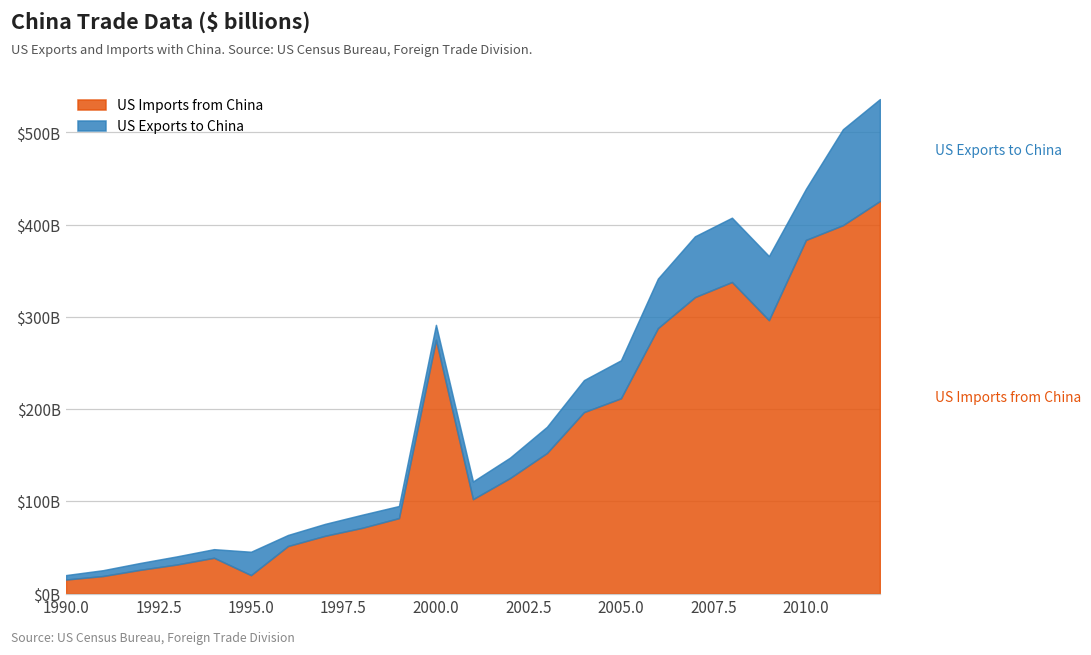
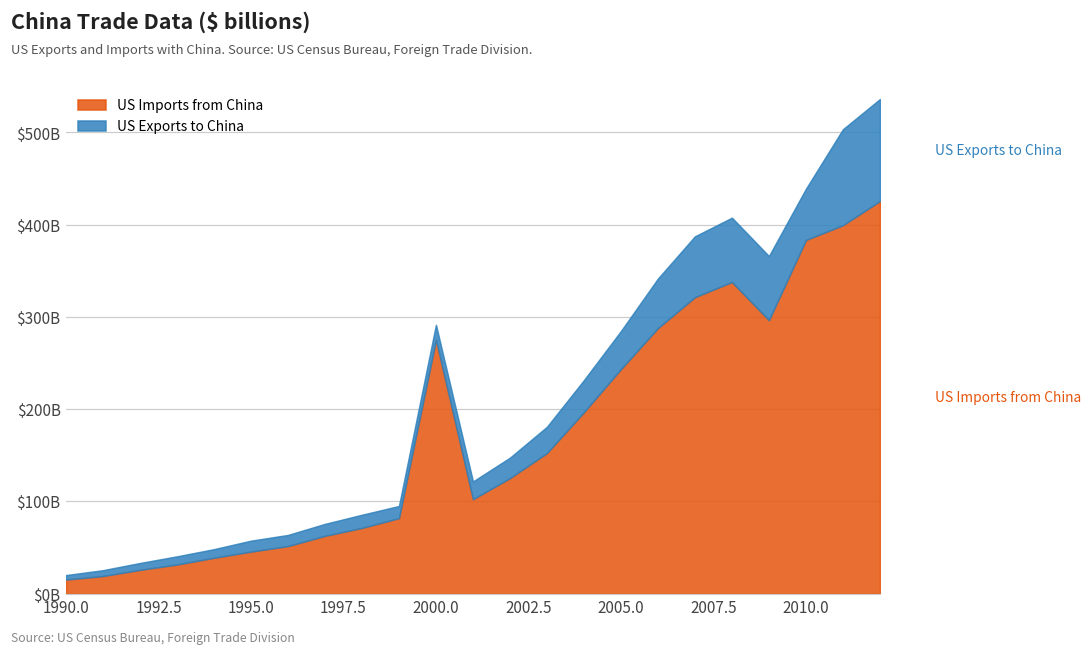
  {
    "US Imports from China": {
      "1990.0": "$20000000000",
-     "1995.0": "$20000000000",
+     "1995.0": "$50000000000",
      "2000.0": "$280000000000",
-     "2005.0": "$210000000000",
+     "2005.0": "$240000000000",
      "2010.0": "$380000000000"
    },
    "US Exports to China": {
      "1990.0": "$0",
-     "1995.0": "$30000000000",
+     "1995.0": "$10000000000",
      "2000.0": "$20000000000",
      "2005.0": "$40000000000",
      "2010.0": "$60000000000"
    }
  }
